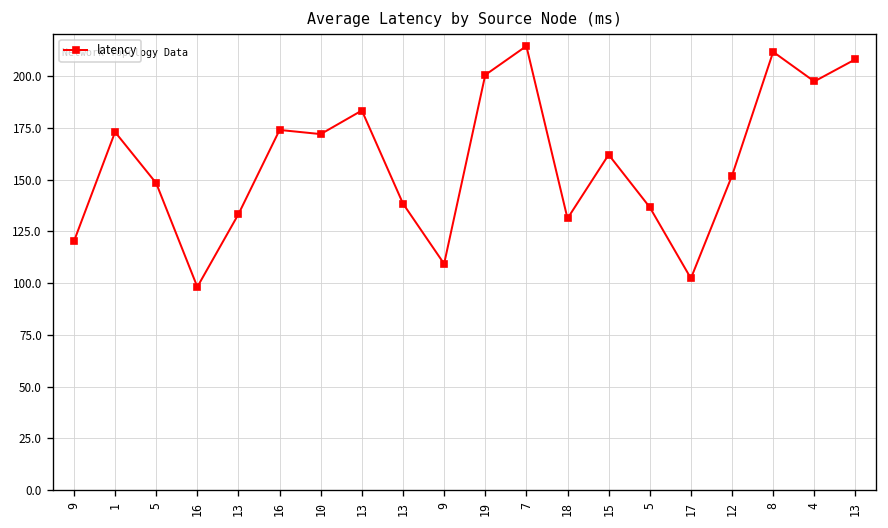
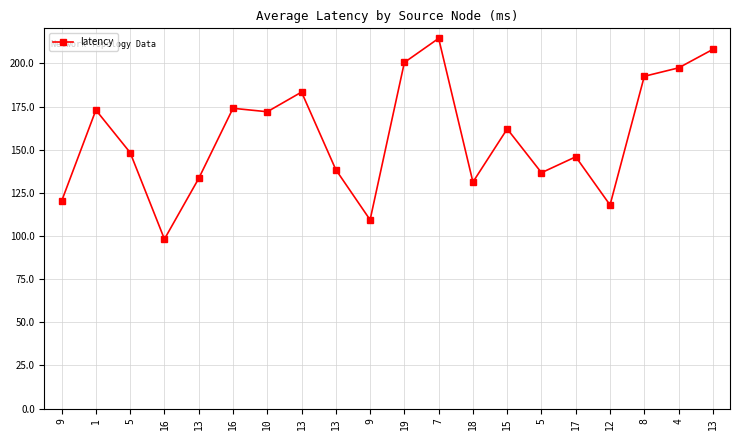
  {
    "1": 173,
    "10": 172,
    "19": 201,
    "7": 215,
    "18": 131,
    "15": 162,
-   "17": 102,
-   "12": 152,
-   "8": 212,
+   "17": 146,
+   "12": 118,
+   "8": 193,
    "4": 197
  }
